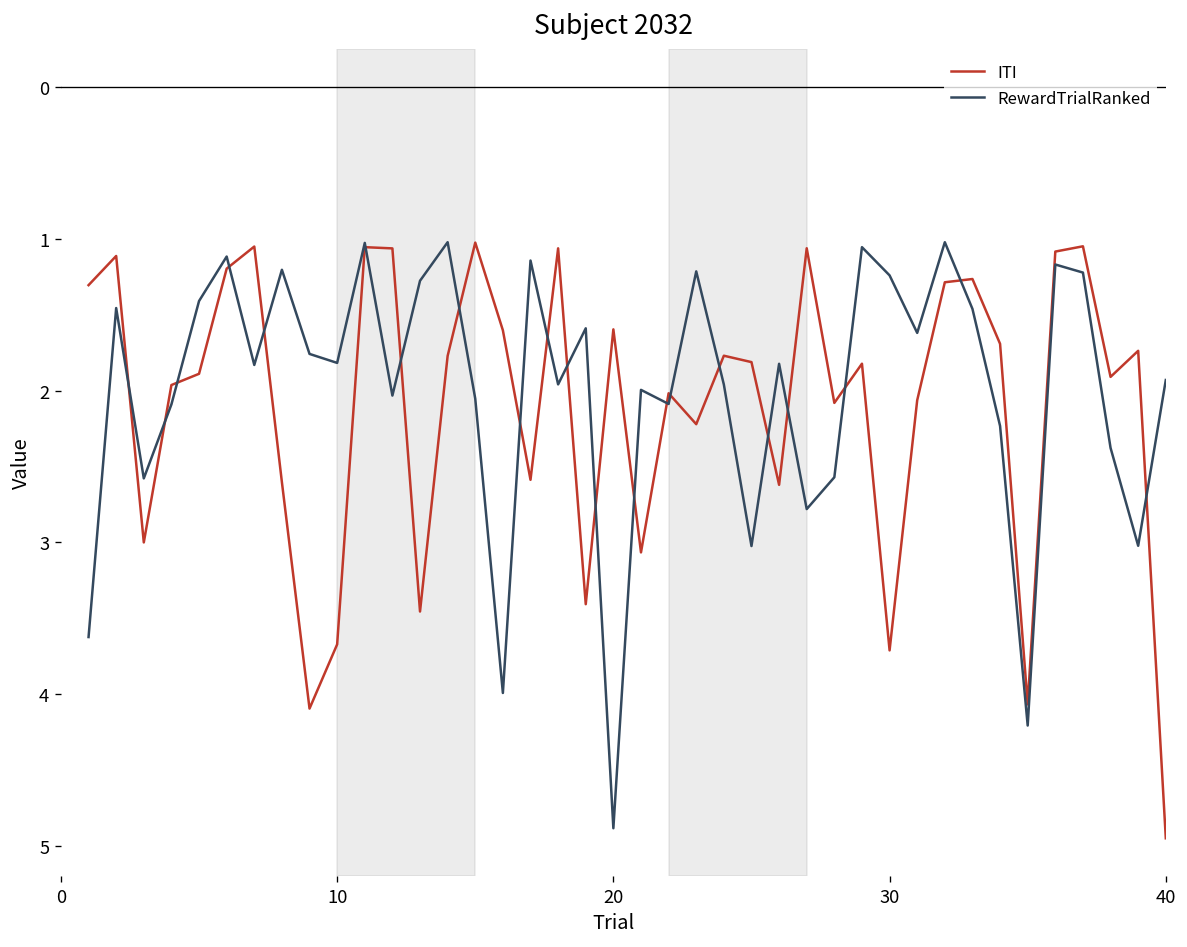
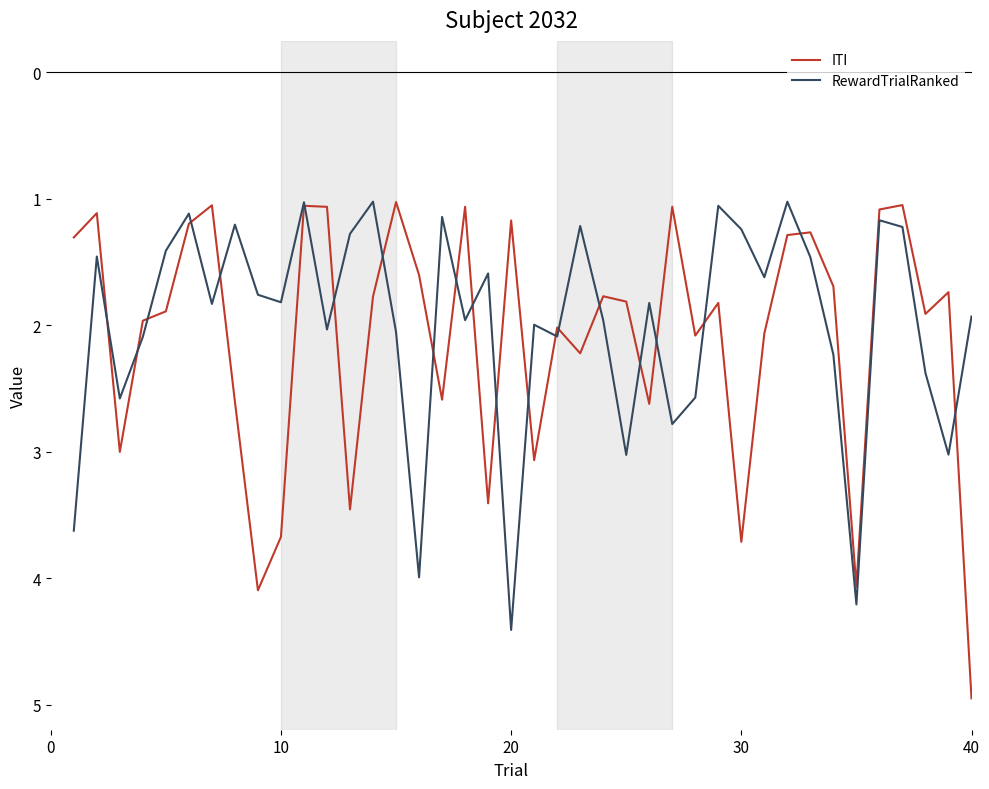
  {
    "ITI": {
      "10": 3.67,
-     "20": 1.60,
+     "20": 1.17,
      "30": 3.71,
      "40": 4.95
    },
    "RewardTrialRanked": {
      "10": 1.82,
-     "20": 4.88,
+     "20": 4.41,
      "30": 1.24,
      "40": 1.93
    }
  }
